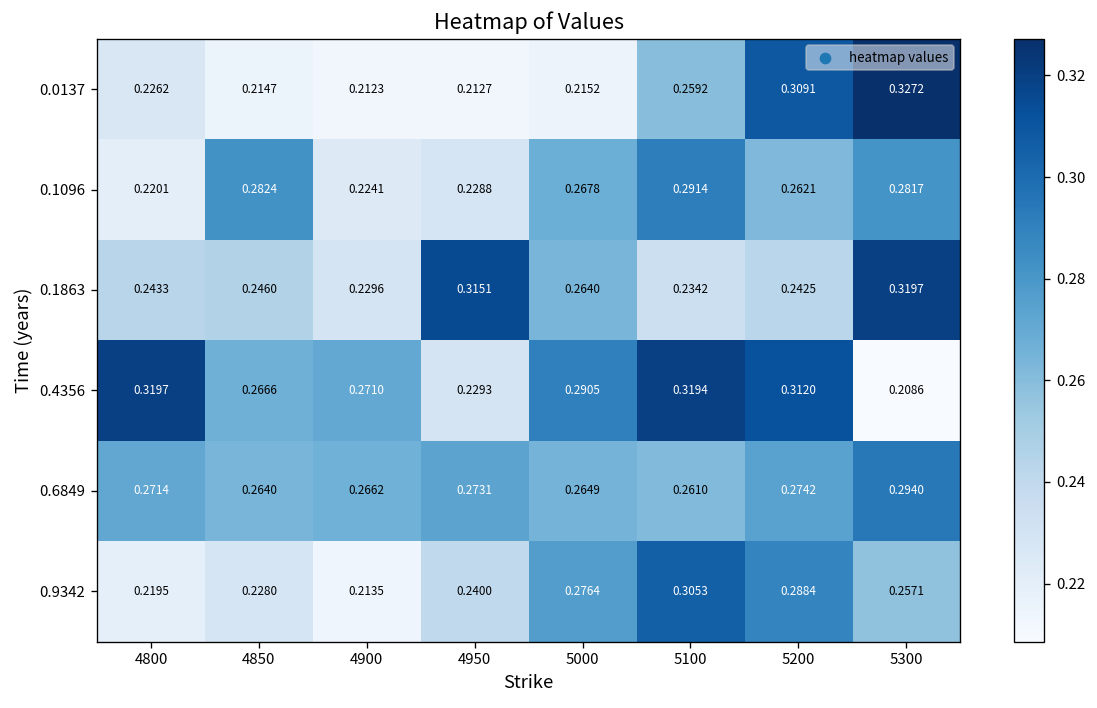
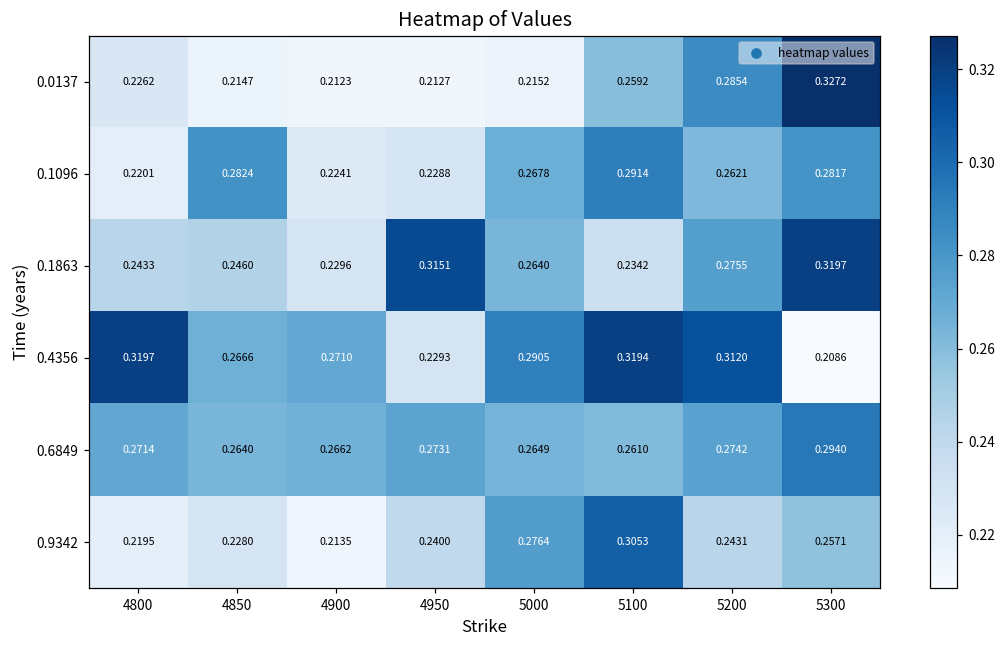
  {
    "0.0137": {
      "4800": 0.2262,
      "4850": 0.2147,
      "4900": 0.2123,
      "4950": 0.2127,
      "5000": 0.2152,
      "5100": 0.2592,
-     "5200": 0.3091,
+     "5200": 0.2854,
      "5300": 0.3272
    },
    "0.1096": {
      "4800": 0.2201,
      "4850": 0.2824,
      "4900": 0.2241,
      "4950": 0.2288,
      "5000": 0.2678,
      "5100": 0.2914,
      "5200": 0.2621,
      "5300": 0.2817
    },
    "0.1863": {
      "4800": 0.2433,
      "4850": 0.2460,
      "4900": 0.2296,
      "4950": 0.3151,
      "5000": 0.2640,
      "5100": 0.2342,
-     "5200": 0.2425,
+     "5200": 0.2755,
      "5300": 0.3197
    },
    "0.4356": {
      "4800": 0.3197,
      "4850": 0.2666,
      "4900": 0.2710,
      "4950": 0.2293,
      "5000": 0.2905,
      "5100": 0.3194,
      "5200": 0.3120,
      "5300": 0.2086
    },
    "0.6849": {
      "4800": 0.2714,
      "4850": 0.2640,
      "4900": 0.2662,
      "4950": 0.2731,
      "5000": 0.2649,
      "5100": 0.2610,
      "5200": 0.2742,
      "5300": 0.2940
    },
    "0.9342": {
      "4800": 0.2195,
      "4850": 0.2280,
      "4900": 0.2135,
      "4950": 0.2400,
      "5000": 0.2764,
      "5100": 0.3053,
-     "5200": 0.2884,
+     "5200": 0.2431,
      "5300": 0.2571
    }
  }
